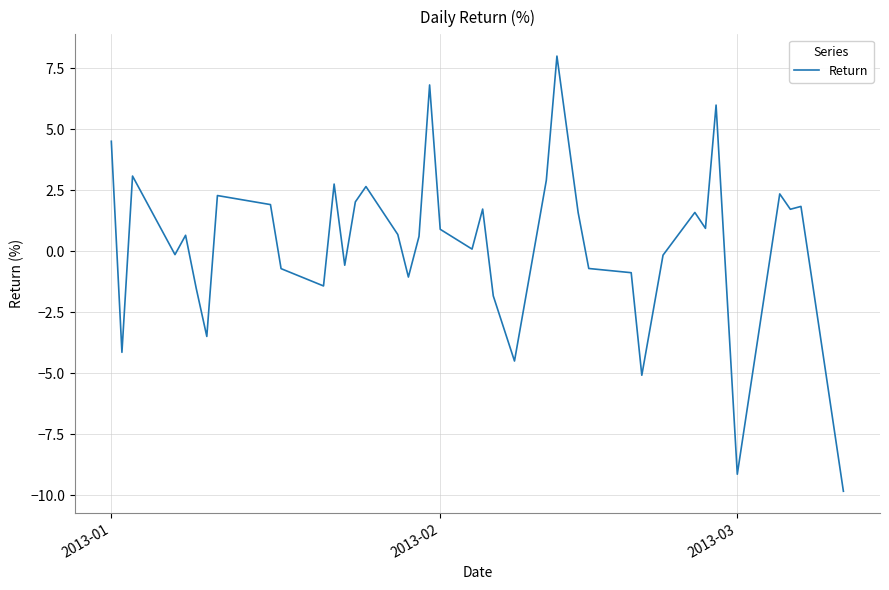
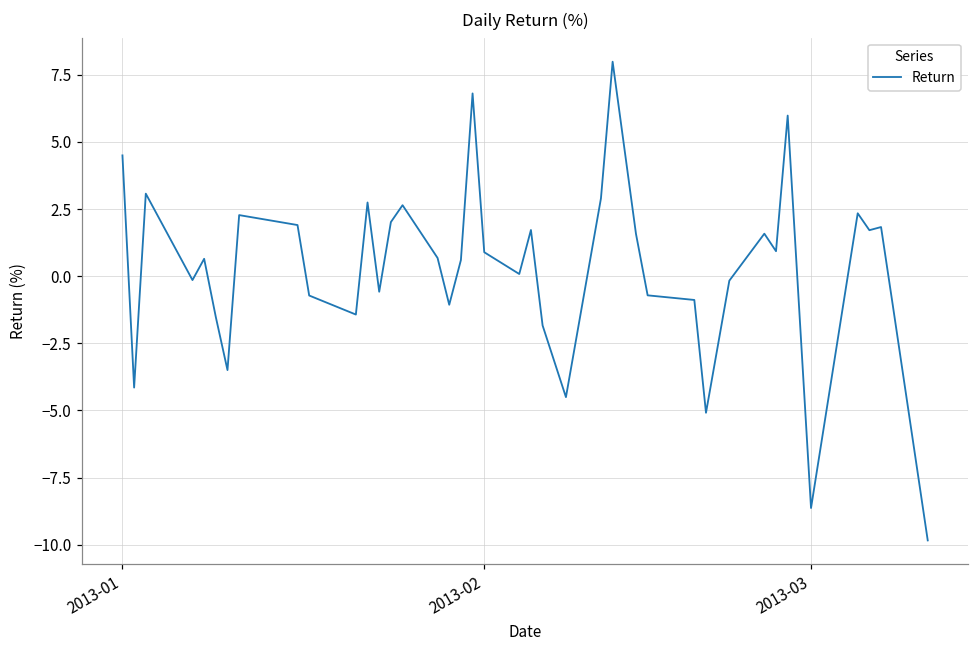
  {
    "2013-01": 4.5,
    "2013-02": 0.9,
-   "2013-03": -9.1
+   "2013-03": -8.6
  }
